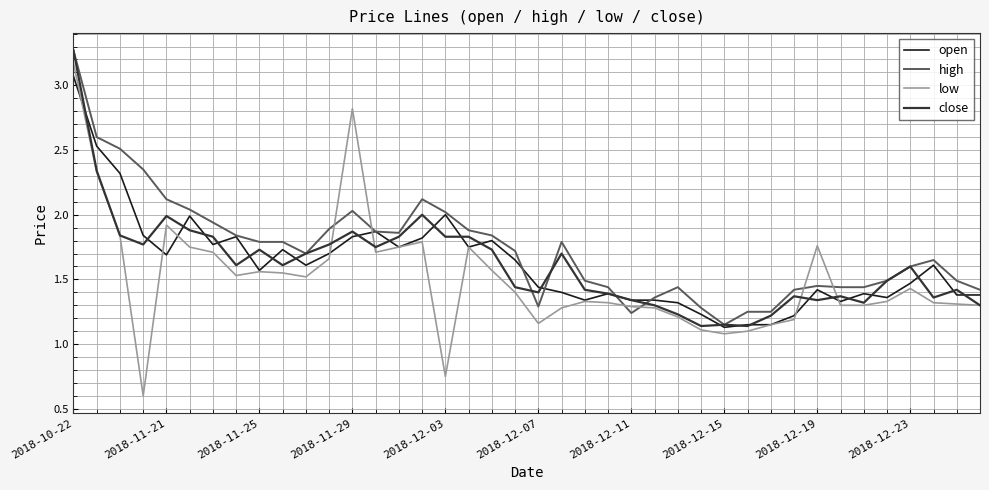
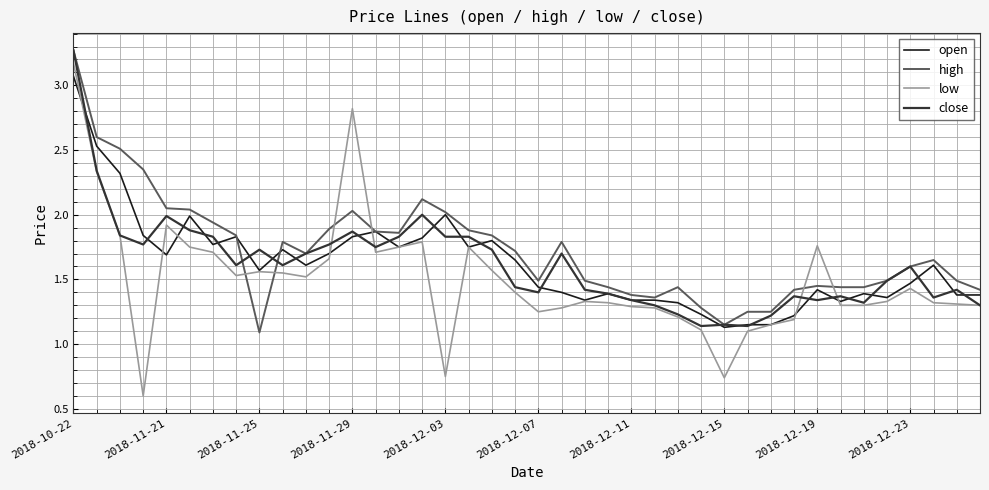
  {
    "high": {
-     "2018-11-21": 2.12,
-     "2018-11-25": 1.79,
+     "2018-11-21": 2.05,
+     "2018-11-25": 1.09,
      "2018-11-29": 2.03,
      "2018-12-03": 2.02,
-     "2018-12-07": 1.29,
-     "2018-12-11": 1.24,
+     "2018-12-07": 1.49,
+     "2018-12-11": 1.38,
      "2018-12-19": 1.45
    },
    "low": {
      "2018-10-22": 3.17,
      "2018-11-21": 1.92,
      "2018-11-29": 2.82,
      "2018-12-03": 0.75,
-     "2018-12-07": 1.16,
+     "2018-12-07": 1.25,
      "2018-12-11": 1.29,
-     "2018-12-15": 1.08,
+     "2018-12-15": 0.74,
      "2018-12-19": 1.76,
      "2018-12-23": 1.43
    }
  }
